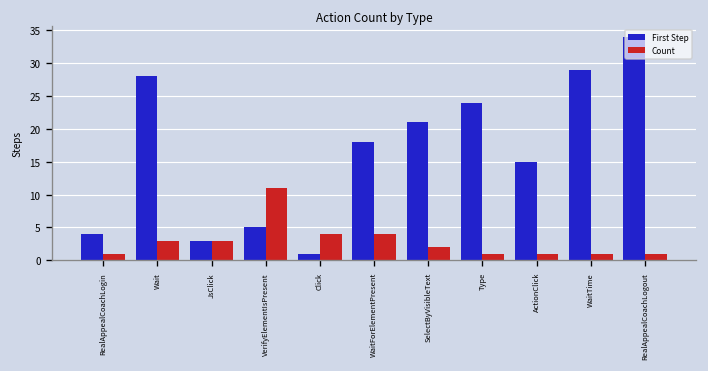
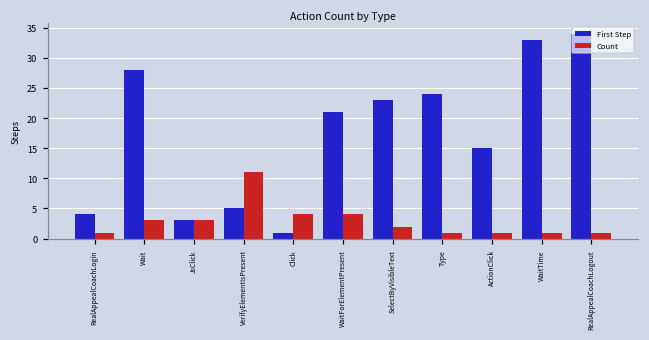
  {
    "First Step": {
      "RealAppealCoachLogin": 4,
      "Wait": 28,
      "JsClick": 3,
      "VerifyElementIsPresent": 5,
      "Click": 1,
-     "WaitForElementPresent": 18,
-     "SelectByVisibleText": 21,
+     "WaitForElementPresent": 21,
+     "SelectByVisibleText": 23,
      "Type": 24,
      "ActionClick": 15,
-     "WaitTime": 29
+     "WaitTime": 33
    },
    "Count": {
      "RealAppealCoachLogin": 1,
      "Wait": 3,
      "JsClick": 3,
      "VerifyElementIsPresent": 11,
      "Click": 4,
      "WaitForElementPresent": 4,
      "SelectByVisibleText": 2,
      "Type": 1,
      "ActionClick": 1,
      "WaitTime": 1,
      "RealAppealCoachLogout": 1
    }
  }
